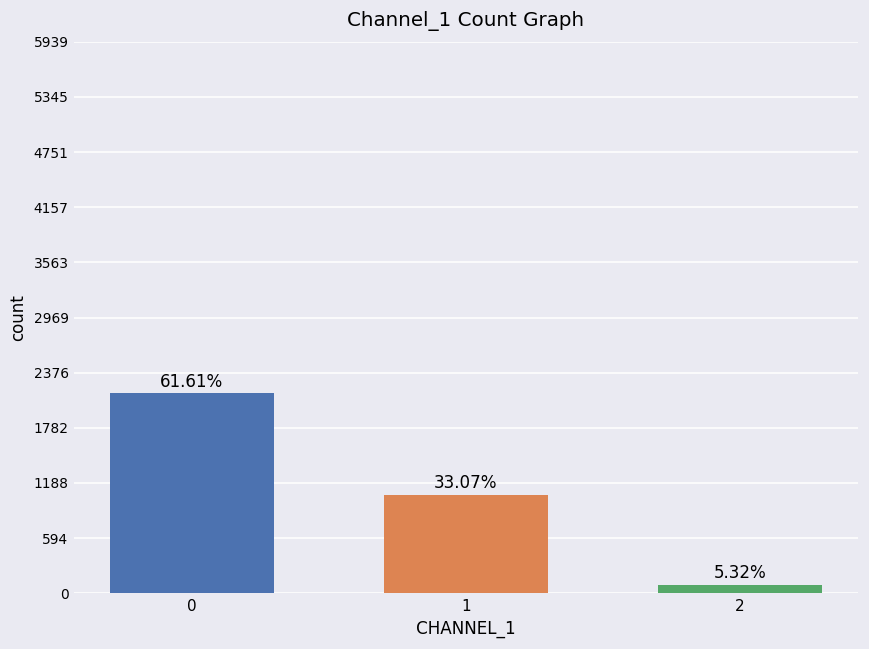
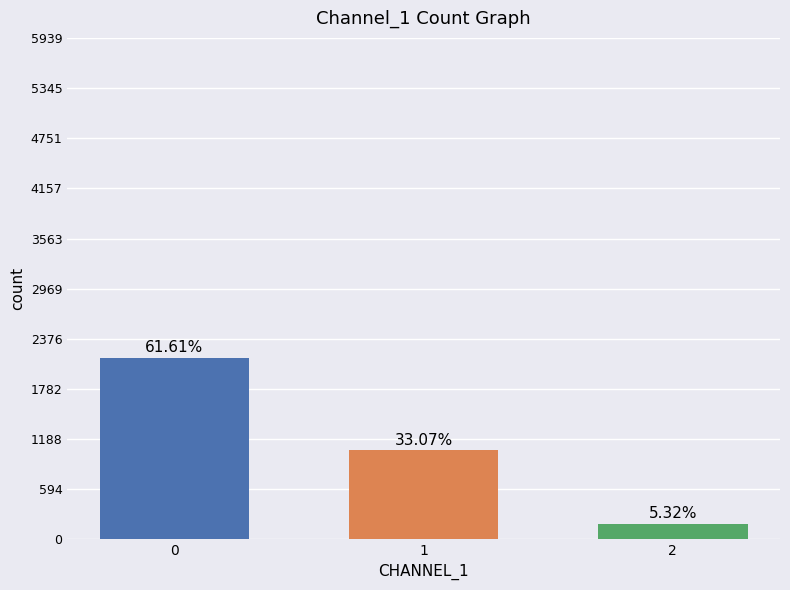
  {
-   "2": 100
+   "2": 200
  }
